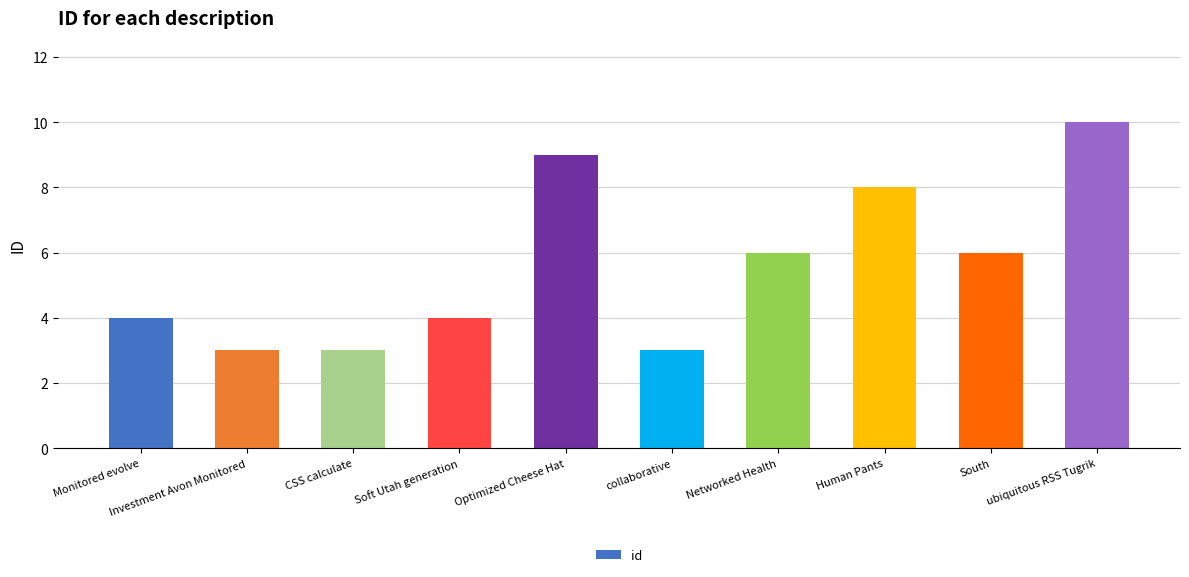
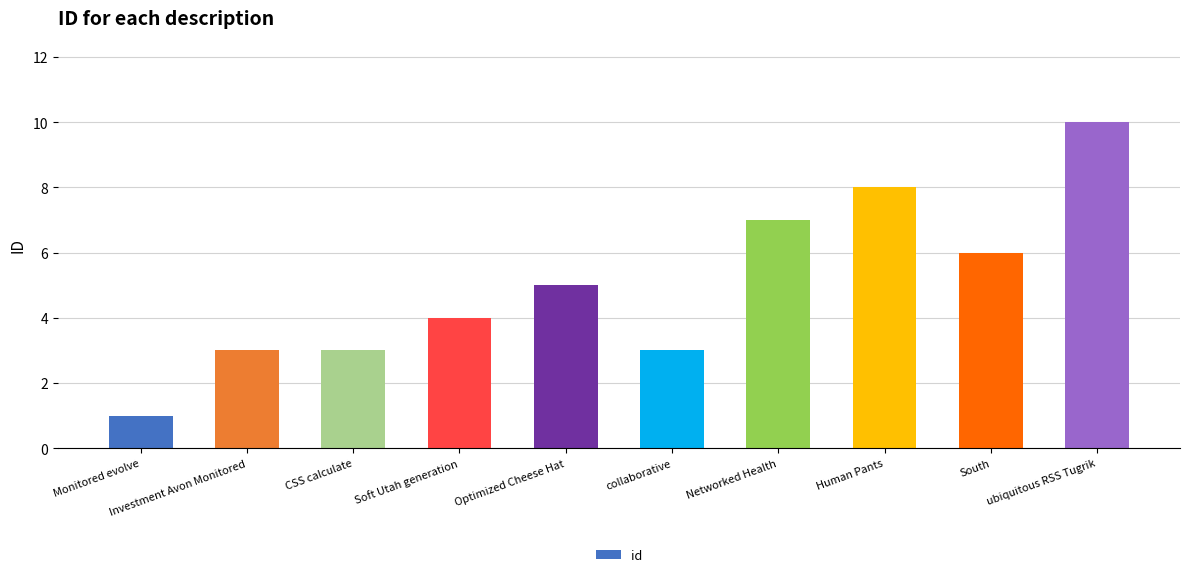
  {
-   "Monitored evolve": 4,
+   "Monitored evolve": 1,
    "Investment Avon Monitored": 3,
    "CSS calculate": 3,
    "Soft Utah generation": 4,
-   "Optimized Cheese Hat": 9,
+   "Optimized Cheese Hat": 5,
    "collaborative": 3,
-   "Networked Health": 6,
+   "Networked Health": 7,
    "Human Pants": 8,
    "South": 6,
    "ubiquitous RSS Tugrik": 10
  }
